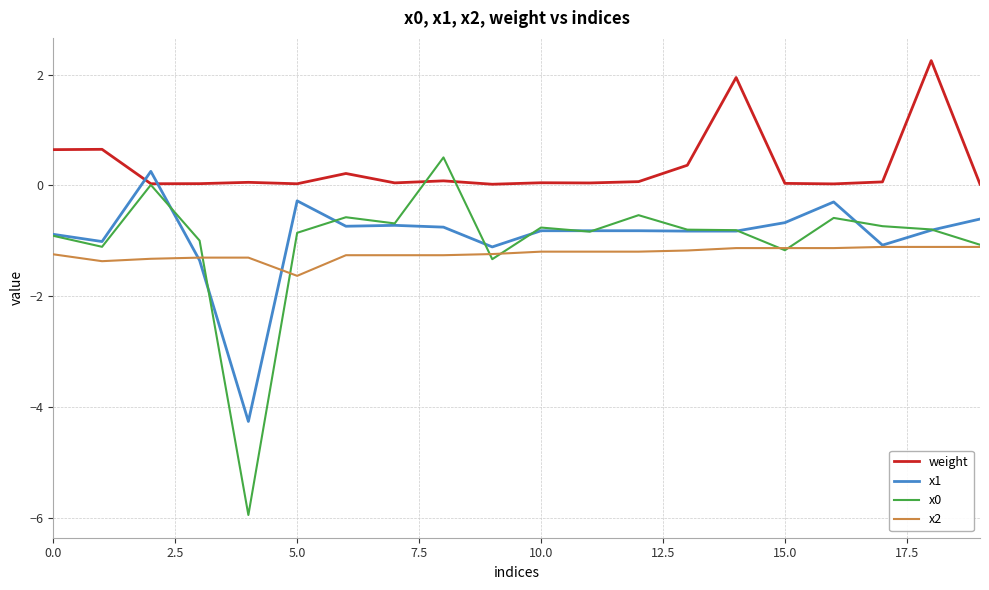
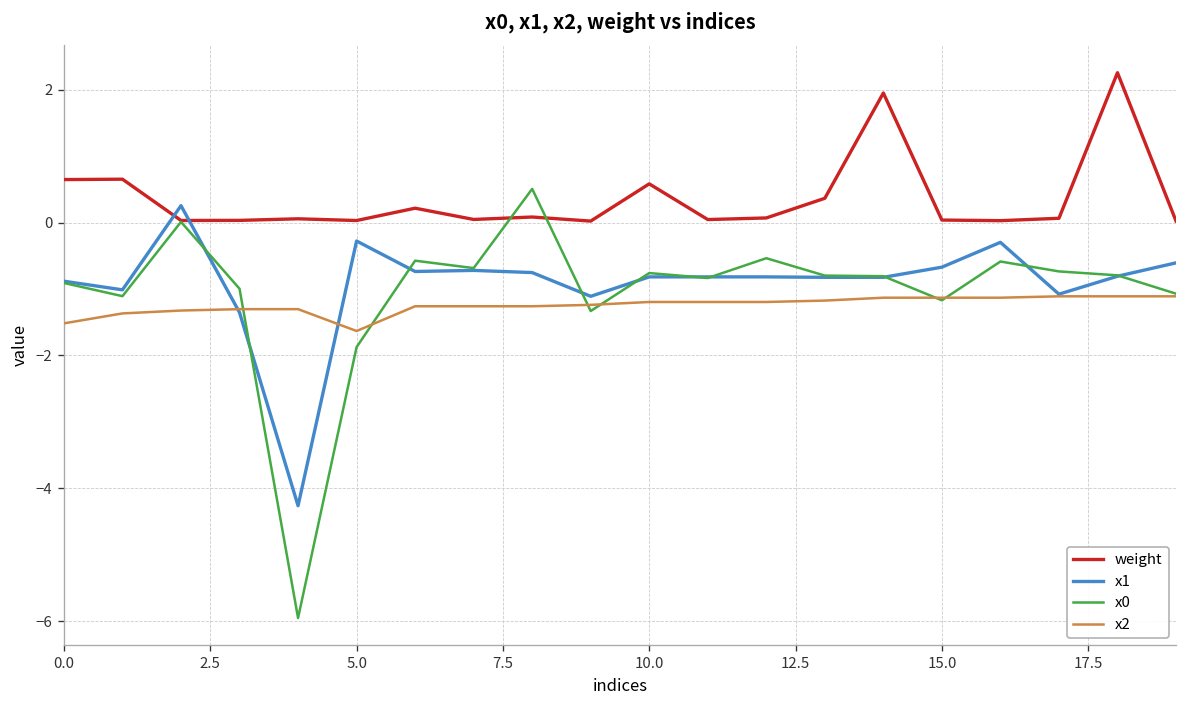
  {
    "weight": {
      "0.0": 0.6,
      "5.0": 0.0,
-     "10.0": 0.0,
+     "10.0": 0.6,
      "15.0": 0.0
    },
    "x1": {
      "5.0": -0.3,
      "10.0": -0.8,
      "15.0": -0.7
    },
    "x0": {
-     "5.0": -0.9,
+     "5.0": -1.9,
      "10.0": -0.8
    },
    "x2": {
-     "0.0": -1.2,
+     "0.0": -1.5,
      "5.0": -1.6,
      "10.0": -1.2
    }
  }
